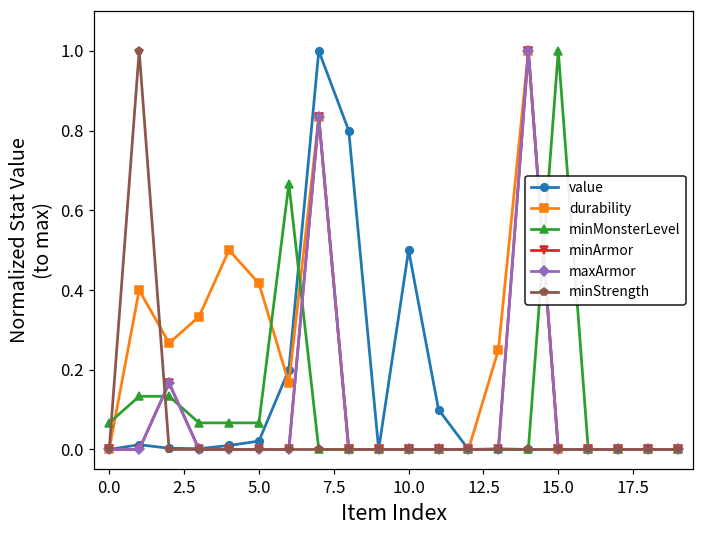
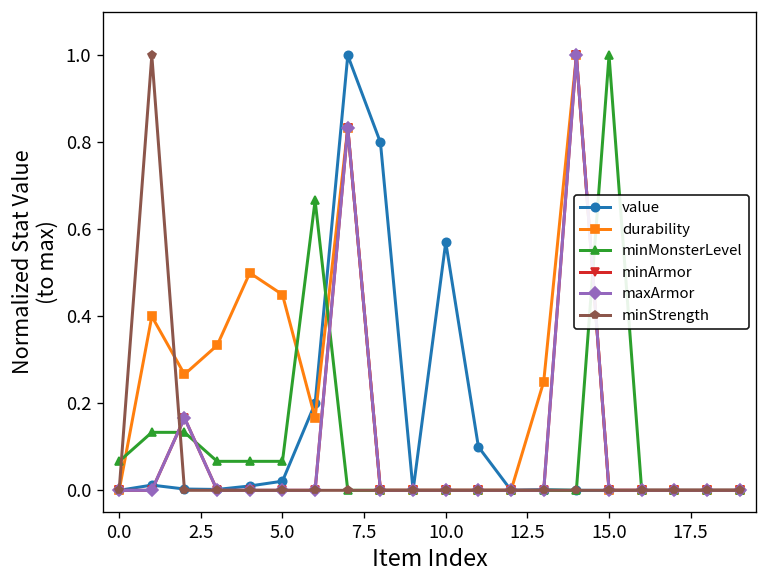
  {
    "value": {
      "5.0": 0.02,
-     "10.0": 0.50
+     "10.0": 0.57
    },
    "durability": {
-     "5.0": 0.42
+     "5.0": 0.45
    },
    "minMonsterLevel": {
      "0.0": 0.07,
      "5.0": 0.07,
      "15.0": 1.00
    }
  }
